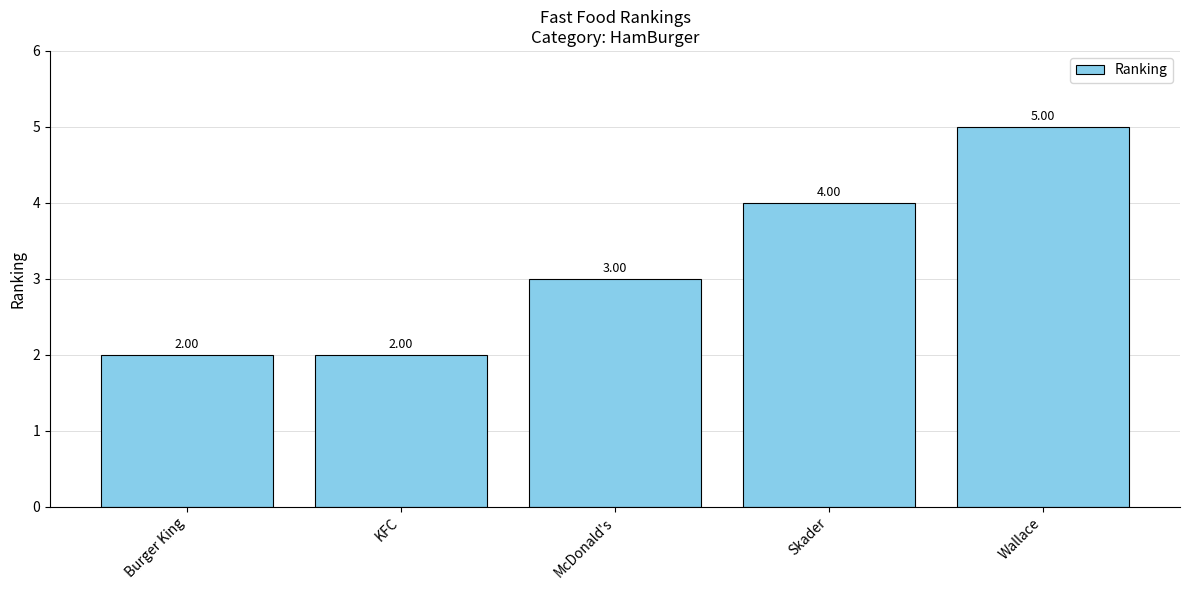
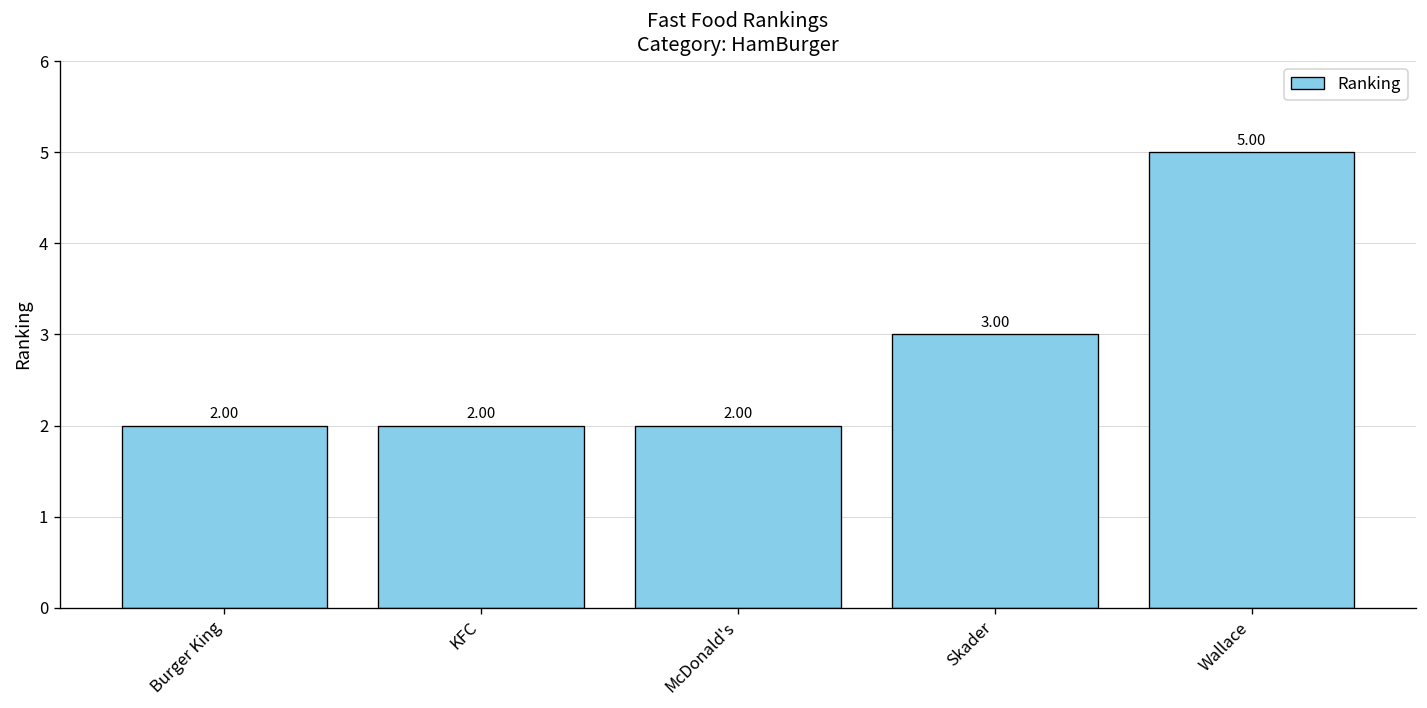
  {
    "Burger King": 2.00,
    "KFC": 2.00,
-   "McDonald's": 3.00,
-   "Skader": 4.00,
+   "McDonald's": 2.00,
+   "Skader": 3.00,
    "Wallace": 5.00
  }
